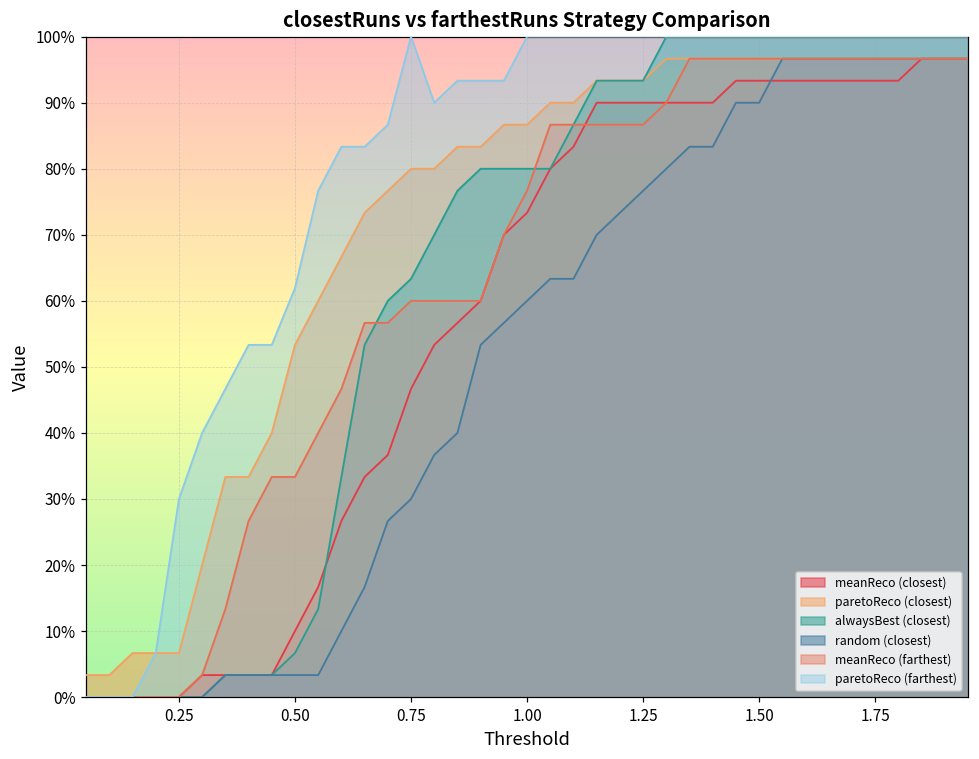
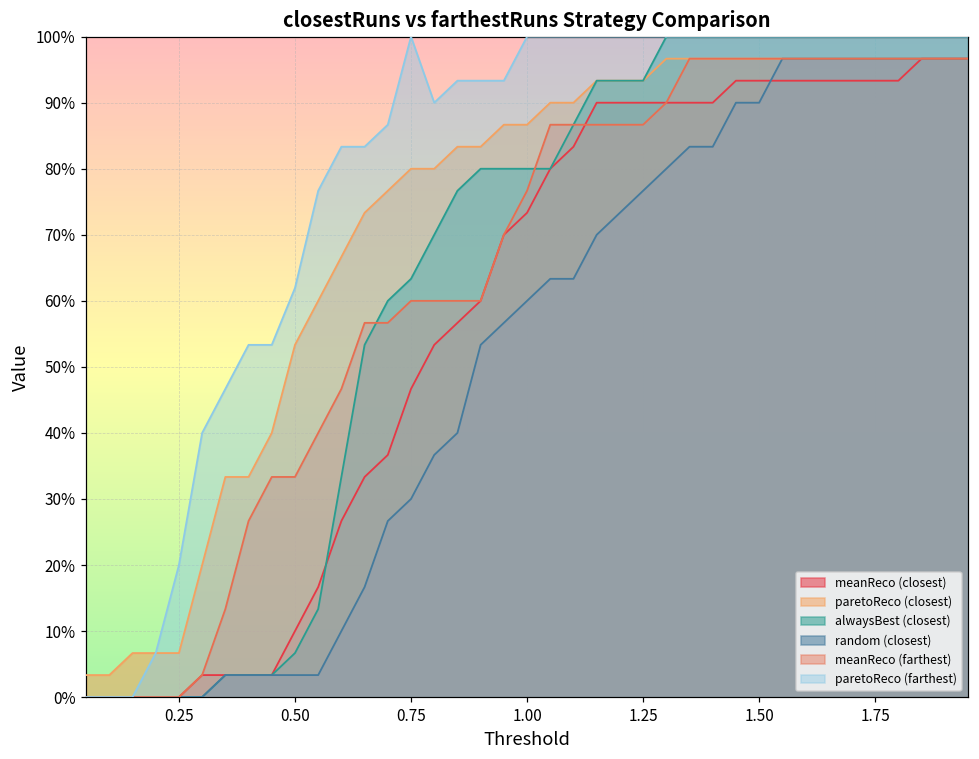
  {
    "paretoReco (farthest)": {
-     "0.25": "30%",
+     "0.25": "20%",
      "0.50": "62%",
      "0.75": "100%",
      "1.00": "100%",
      "1.25": "100%"
    }
  }
